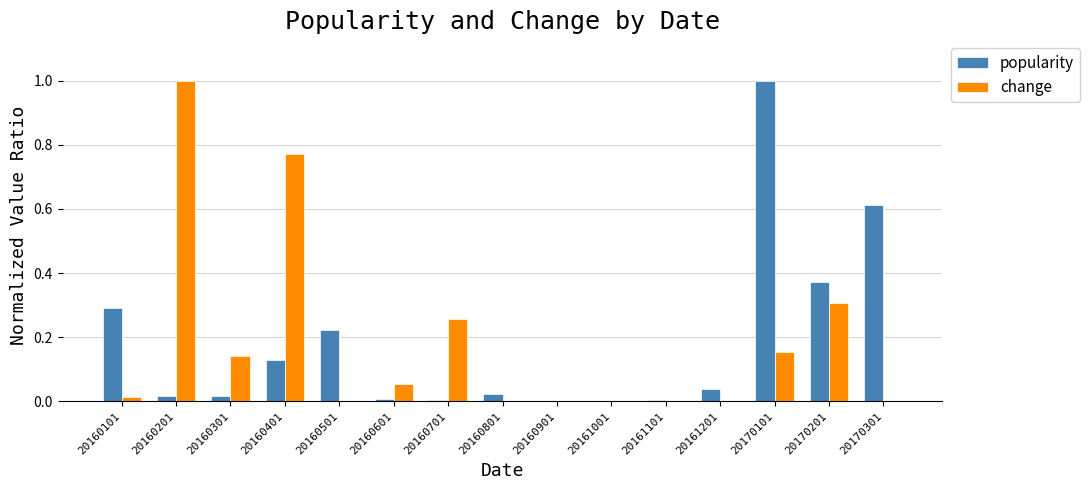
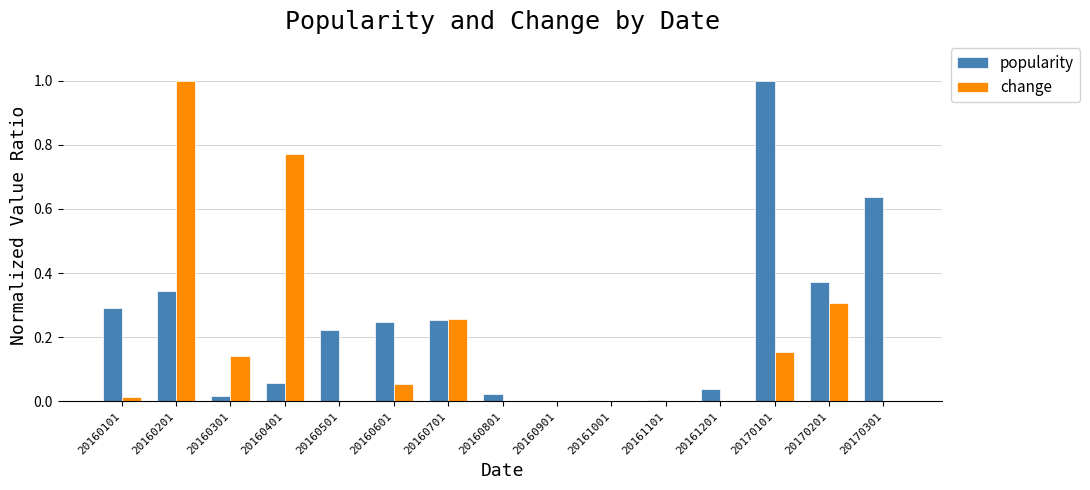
  {
    "popularity": {
      "20160101": 0.29,
-     "20160201": 0.02,
+     "20160201": 0.34,
      "20160301": 0.02,
-     "20160401": 0.13,
+     "20160401": 0.06,
      "20160501": 0.22,
-     "20160601": 0.01,
-     "20160701": 0.00,
+     "20160601": 0.25,
+     "20160701": 0.25,
      "20160801": 0.02,
      "20160901": 0.00,
      "20161201": 0.04,
      "20170101": 1.00,
      "20170201": 0.37,
-     "20170301": 0.61
+     "20170301": 0.64
    },
    "change": {
      "20160101": 0.01,
      "20160201": 1.00,
      "20160301": 0.14,
      "20160401": 0.77,
      "20160501": 0.00,
      "20160601": 0.05,
      "20160701": 0.26,
      "20160801": 0.00,
      "20160901": 0.00,
      "20161001": 0.00,
      "20161101": 0.00,
      "20161201": 0.00,
      "20170101": 0.15,
      "20170201": 0.31,
      "20170301": 0.00
    }
  }
